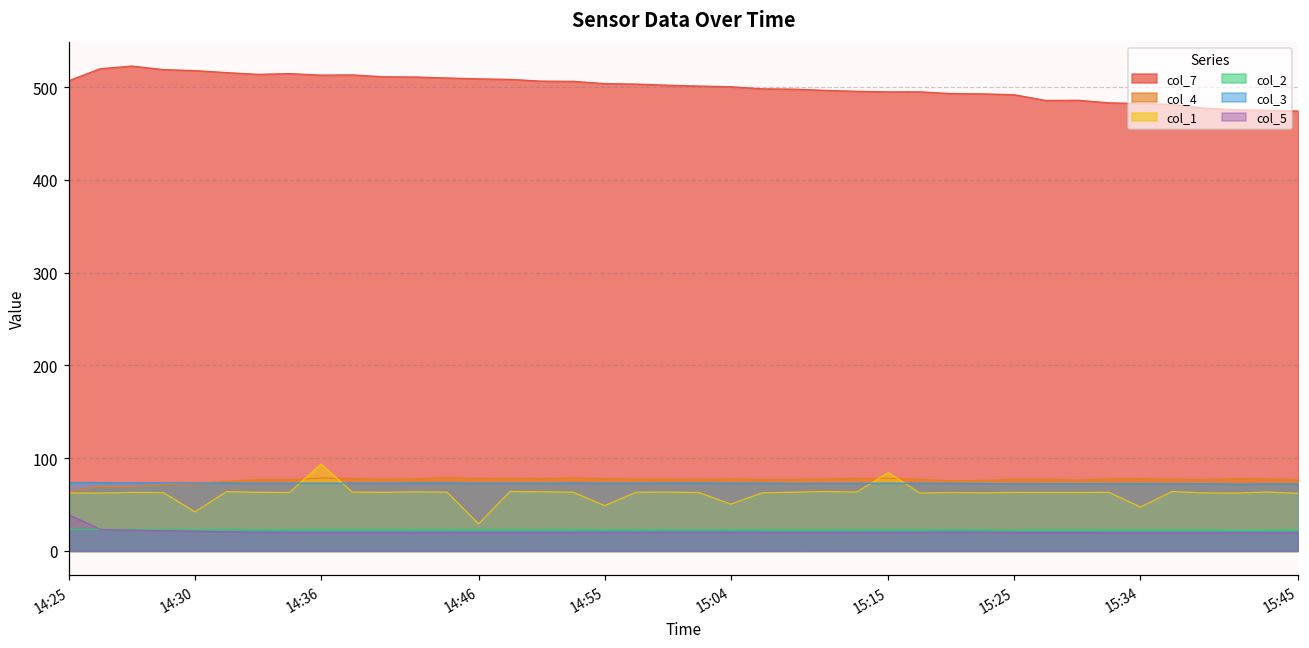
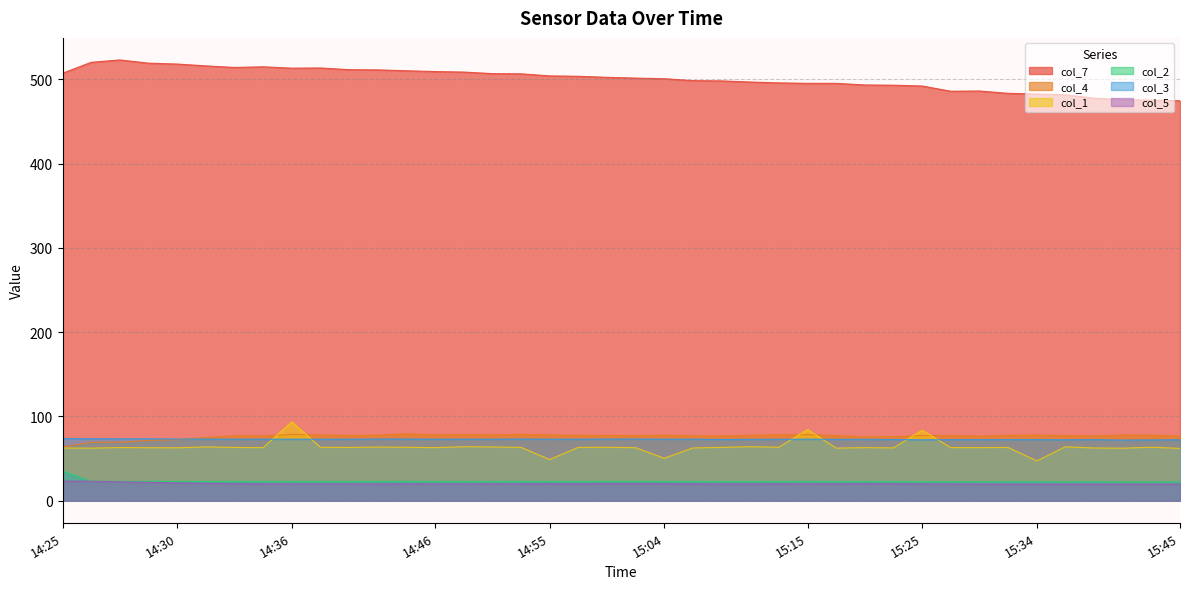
  {
    "col_1": {
-     "14:30": 40,
+     "14:30": 60,
      "14:36": 90,
-     "14:46": 30,
+     "14:46": 60,
      "14:55": 50,
      "15:04": 50,
      "15:15": 80,
-     "15:25": 60,
+     "15:25": 80,
      "15:34": 50,
      "15:45": 60
    },
    "col_2": {
-     "14:25": 20
+     "14:25": 40
    },
    "col_3": {
      "14:25": 70,
      "14:36": 70,
      "14:46": 70,
      "14:55": 70,
      "15:04": 70,
      "15:15": 70,
      "15:25": 70,
      "15:34": 70,
      "15:45": 70
    },
    "col_5": {
-     "14:25": 40
+     "14:25": 20
    }
  }
